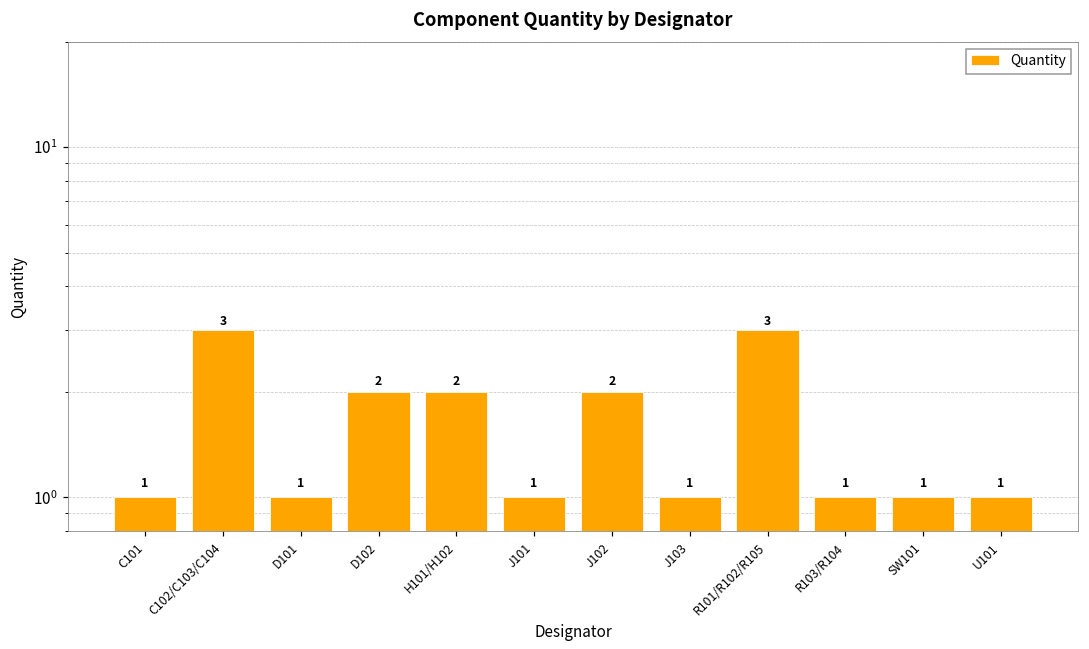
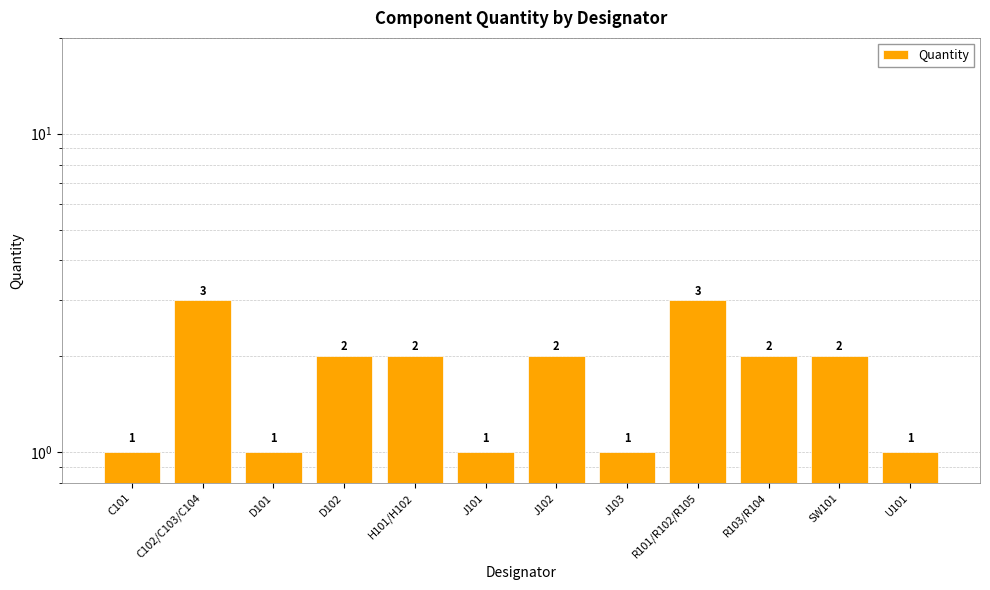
  {
    "C101": 1,
    "C102/C103/C104": 3,
    "D101": 1,
    "D102": 2,
    "H101/H102": 2,
    "J101": 1,
    "J102": 2,
    "J103": 1,
    "R101/R102/R105": 3,
-   "R103/R104": 1,
-   "SW101": 1,
+   "R103/R104": 2,
+   "SW101": 2,
    "U101": 1
  }
